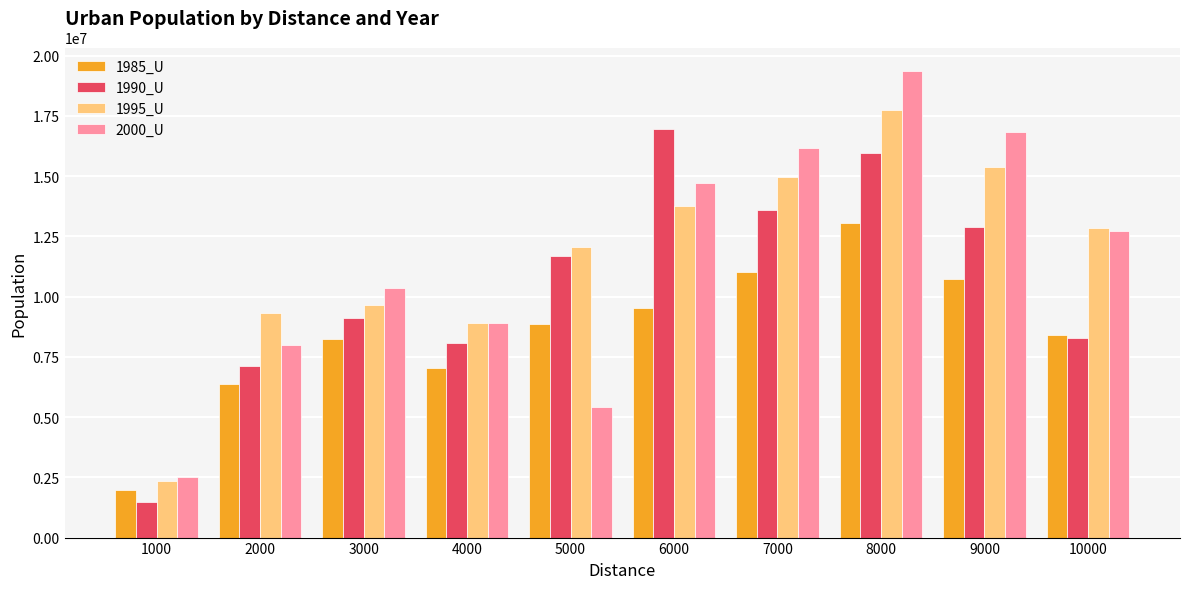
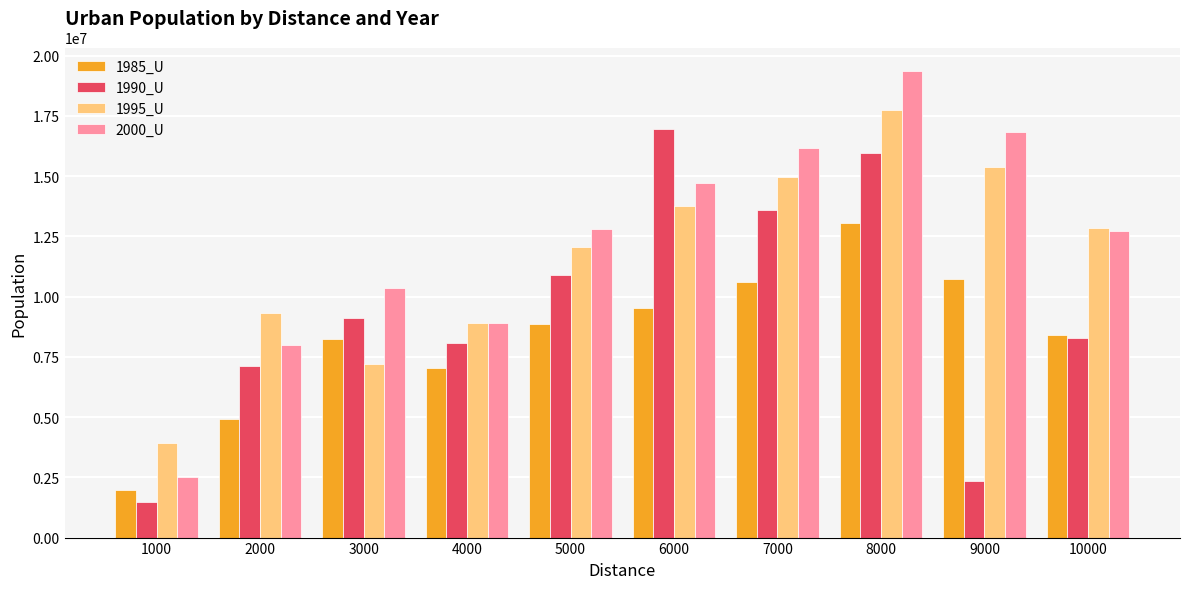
  {
    "1985_U": {
      "1000": 2000000,
-     "2000": 6400000,
+     "2000": 4900000,
      "3000": 8200000,
      "4000": 7000000,
      "5000": 8900000,
      "6000": 9500000,
-     "7000": 11000000,
+     "7000": 10600000,
      "8000": 13000000,
      "9000": 10700000,
      "10000": 8400000
    },
    "1990_U": {
      "1000": 1500000,
      "2000": 7100000,
      "3000": 9100000,
      "4000": 8100000,
-     "5000": 11700000,
+     "5000": 10900000,
      "6000": 17000000,
      "7000": 13600000,
      "8000": 16000000,
-     "9000": 12900000,
+     "9000": 2300000,
      "10000": 8300000
    },
    "1995_U": {
-     "1000": 2300000,
+     "1000": 3900000,
      "2000": 9300000,
-     "3000": 9600000,
+     "3000": 7200000,
      "4000": 8900000,
      "5000": 12100000,
      "6000": 13800000,
      "7000": 15000000,
      "8000": 17800000,
      "9000": 15400000,
      "10000": 12800000
    },
    "2000_U": {
      "1000": 2500000,
      "2000": 8000000,
      "3000": 10400000,
      "4000": 8900000,
-     "5000": 5400000,
+     "5000": 12800000,
      "6000": 14700000,
      "7000": 16200000,
      "8000": 19400000,
      "9000": 16800000,
      "10000": 12700000
    }
  }
